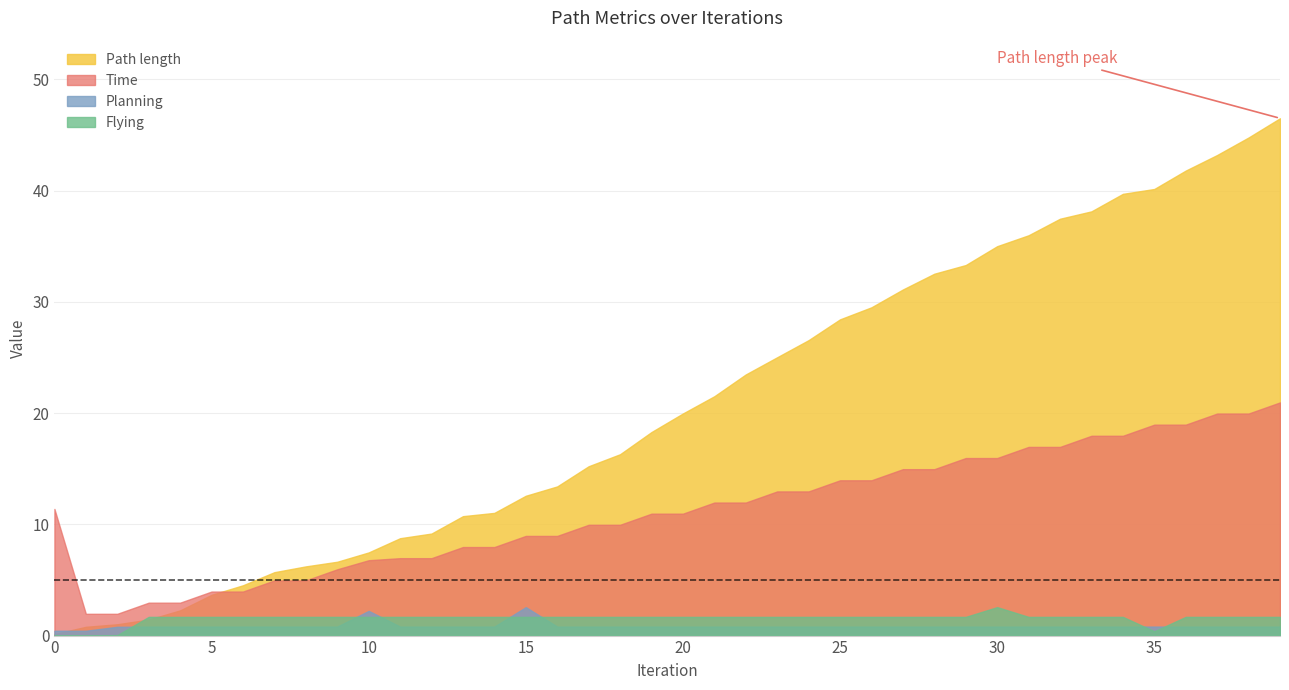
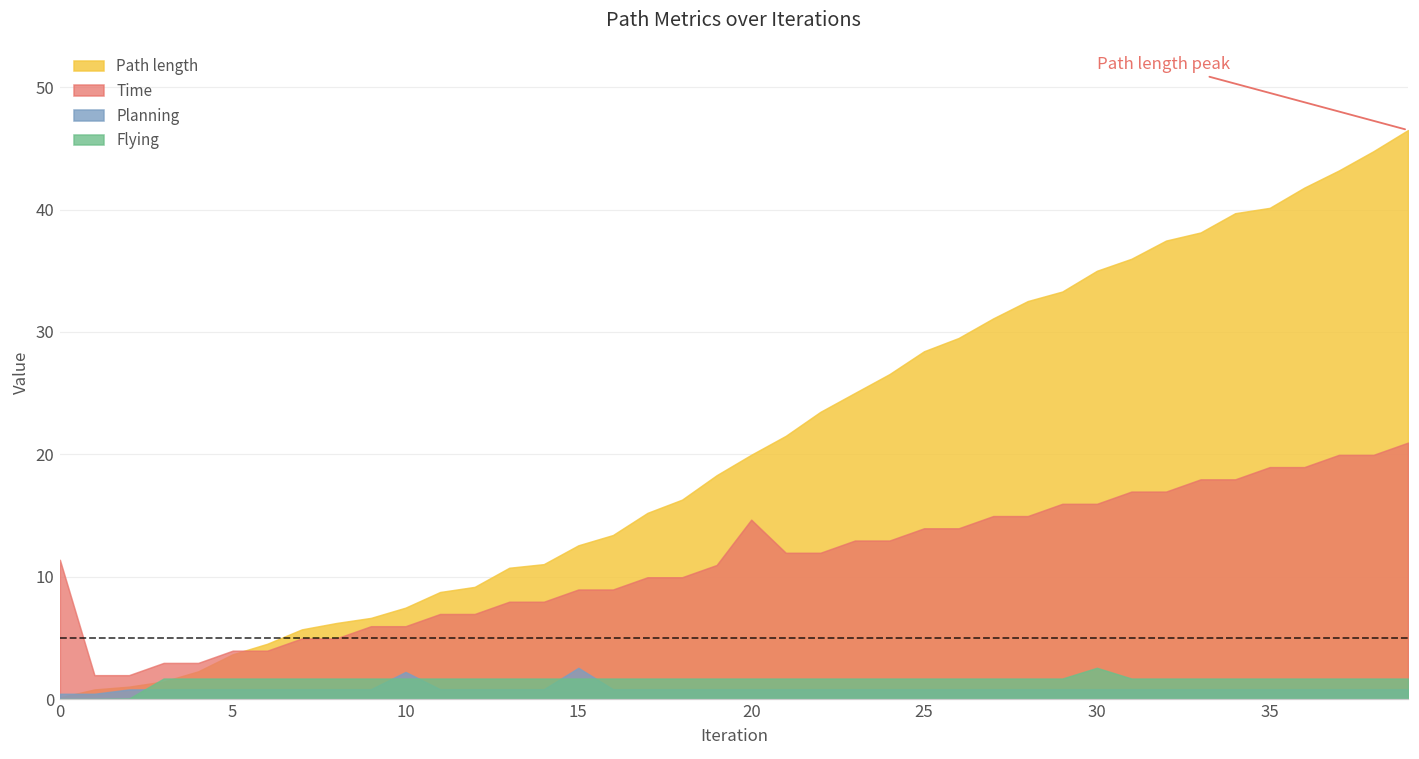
  {
    "Path length": {
      "5": 3.7,
      "10": 7.5,
      "15": 12.6,
      "20": 20.0,
      "25": 28.4,
      "30": 35.0,
      "35": 40.1
    },
    "Time": {
      "0": 11.4,
      "5": 4.0,
-     "10": 6.8,
+     "10": 6.0,
      "15": 9.0,
-     "20": 11.0,
+     "20": 14.7,
      "25": 14.0,
      "30": 16.0,
      "35": 19.0
    },
    "Planning": {
      "0": 0.4,
      "5": 0.8,
      "10": 2.2,
      "15": 2.6,
      "20": 0.8,
      "25": 0.8,
      "30": 0.8,
      "35": 0.8
    },
    "Flying": {
      "5": 1.7,
      "10": 1.7,
      "15": 1.7,
      "20": 1.7,
      "25": 1.7,
      "30": 2.6,
-     "35": 0.4
+     "35": 1.7
    }
  }
